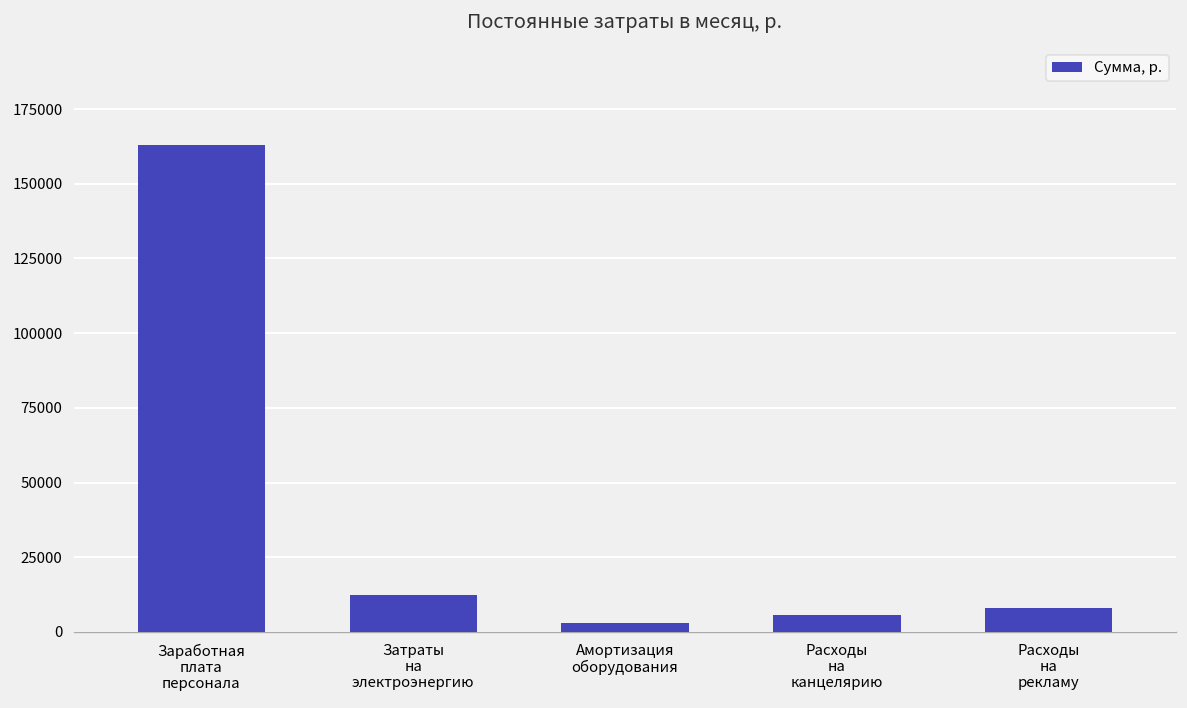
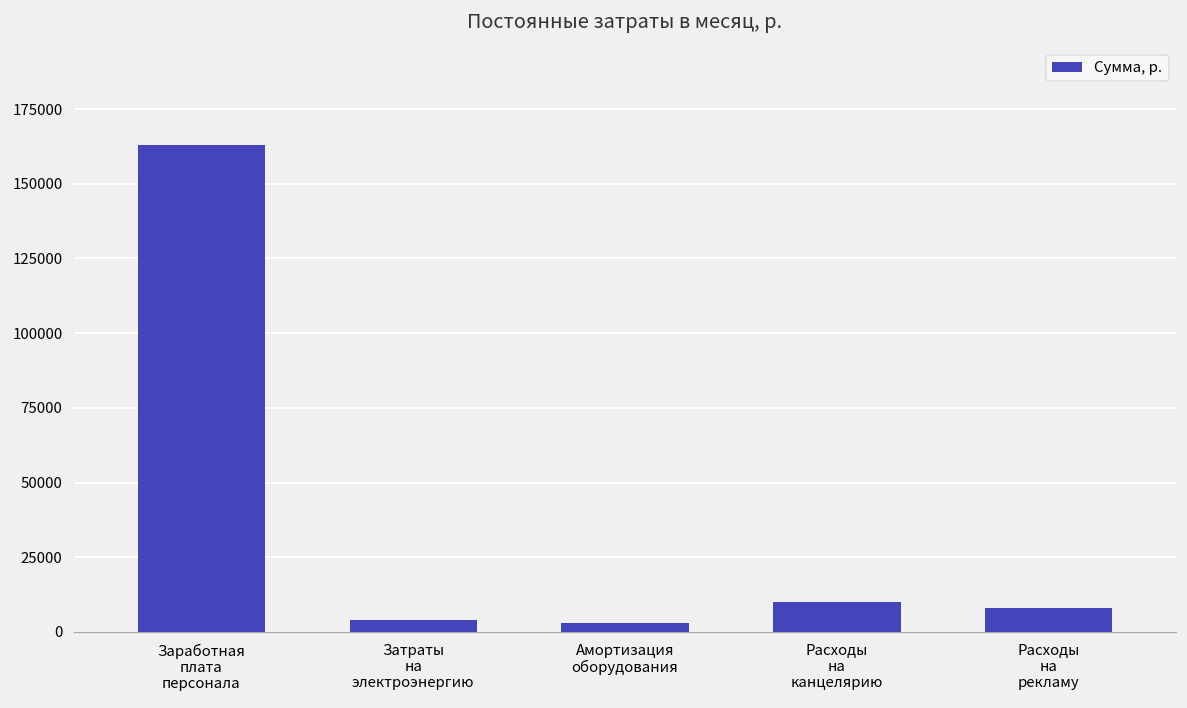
  {
    "Заработная плата персонала": 163000,
-   "Затраты на электроэнергию": 12000,
+   "Затраты на электроэнергию": 4000,
    "Амортизация оборудования": 3000,
-   "Расходы на канцелярию": 6000,
+   "Расходы на канцелярию": 10000,
    "Расходы на рекламу": 8000
  }
